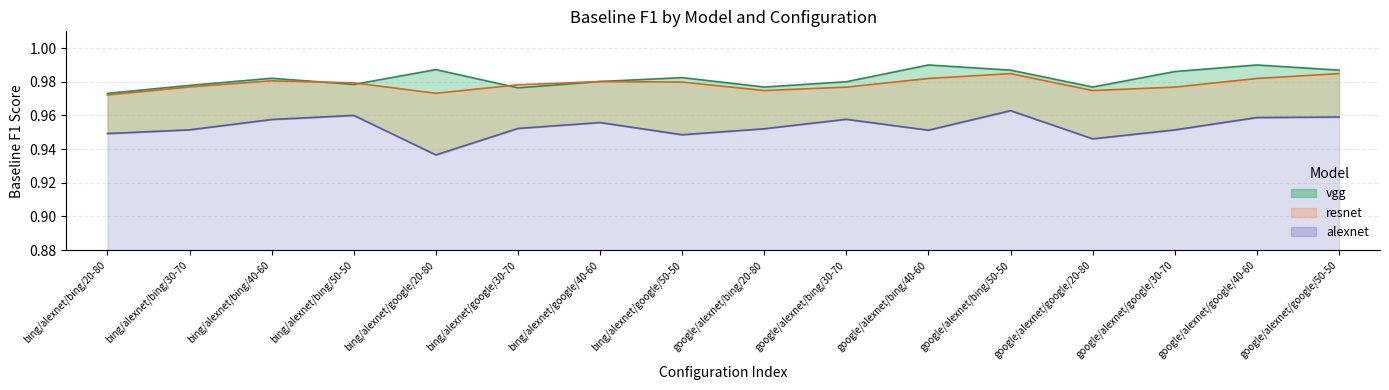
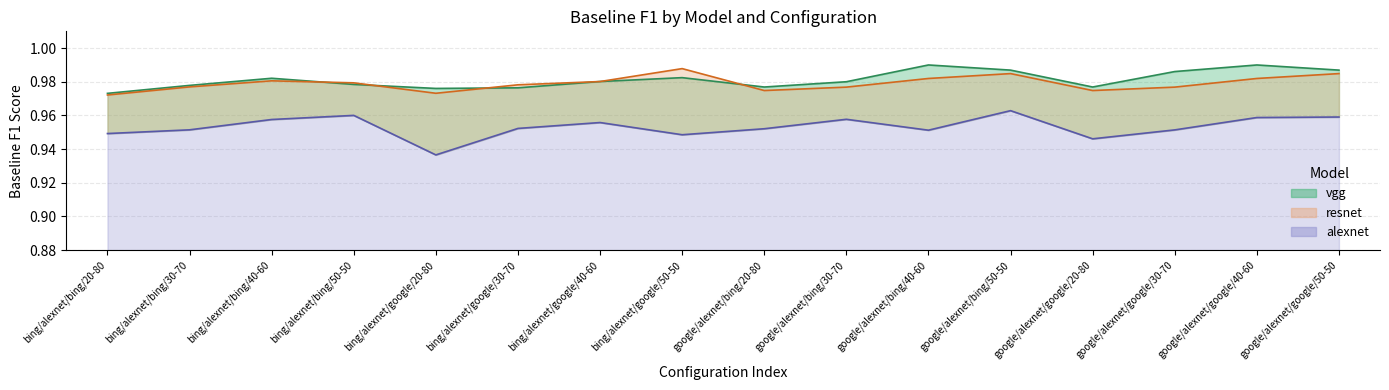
  {
    "vgg": {
-     "bing/alexnet/google/20-80": 0.987,
+     "bing/alexnet/google/20-80": 0.976,
      "bing/alexnet/google/30-70": 0.976,
      "bing/alexnet/google/50-50": 0.982,
      "google/alexnet/bing/20-80": 0.977,
      "google/alexnet/bing/30-70": 0.980,
      "google/alexnet/bing/40-60": 0.990,
      "google/alexnet/bing/50-50": 0.987,
      "google/alexnet/google/20-80": 0.977,
      "google/alexnet/google/30-70": 0.986,
      "google/alexnet/google/40-60": 0.990,
      "google/alexnet/google/50-50": 0.987
    },
    "resnet": {
      "bing/alexnet/google/20-80": 0.973,
      "bing/alexnet/google/30-70": 0.978,
-     "bing/alexnet/google/50-50": 0.980,
+     "bing/alexnet/google/50-50": 0.988,
      "google/alexnet/bing/20-80": 0.975,
      "google/alexnet/bing/30-70": 0.977,
      "google/alexnet/bing/40-60": 0.982,
      "google/alexnet/bing/50-50": 0.985,
      "google/alexnet/google/20-80": 0.975,
      "google/alexnet/google/30-70": 0.977,
      "google/alexnet/google/40-60": 0.982,
      "google/alexnet/google/50-50": 0.985
    },
    "alexnet": {
      "bing/alexnet/bing/20-80": 0.949,
      "bing/alexnet/bing/30-70": 0.951,
      "bing/alexnet/bing/40-60": 0.958,
      "bing/alexnet/bing/50-50": 0.960,
      "bing/alexnet/google/20-80": 0.937,
      "bing/alexnet/google/30-70": 0.952,
      "bing/alexnet/google/40-60": 0.956,
      "bing/alexnet/google/50-50": 0.949,
      "google/alexnet/bing/20-80": 0.952,
      "google/alexnet/bing/30-70": 0.958,
      "google/alexnet/bing/40-60": 0.951,
      "google/alexnet/bing/50-50": 0.963,
      "google/alexnet/google/20-80": 0.946,
      "google/alexnet/google/30-70": 0.951,
      "google/alexnet/google/40-60": 0.959,
      "google/alexnet/google/50-50": 0.959
    }
  }
